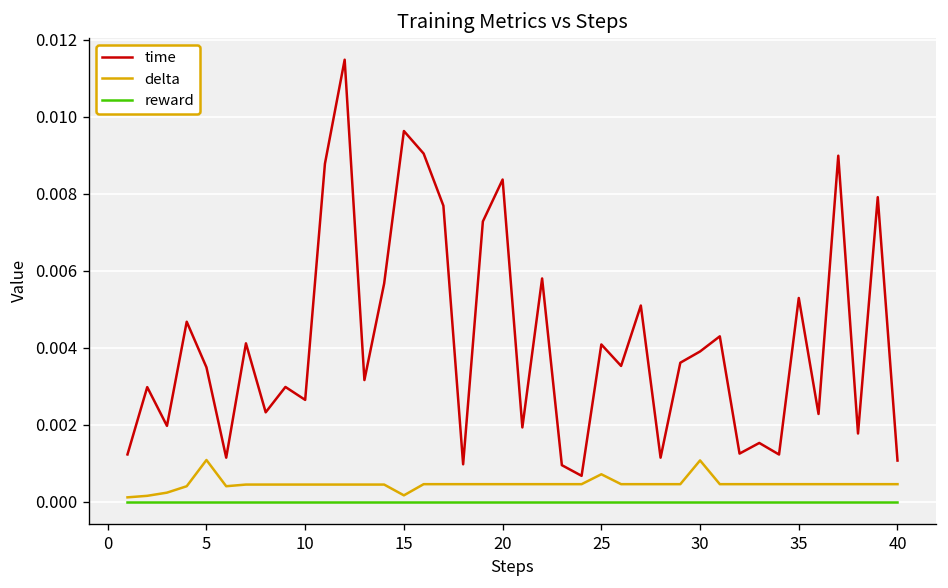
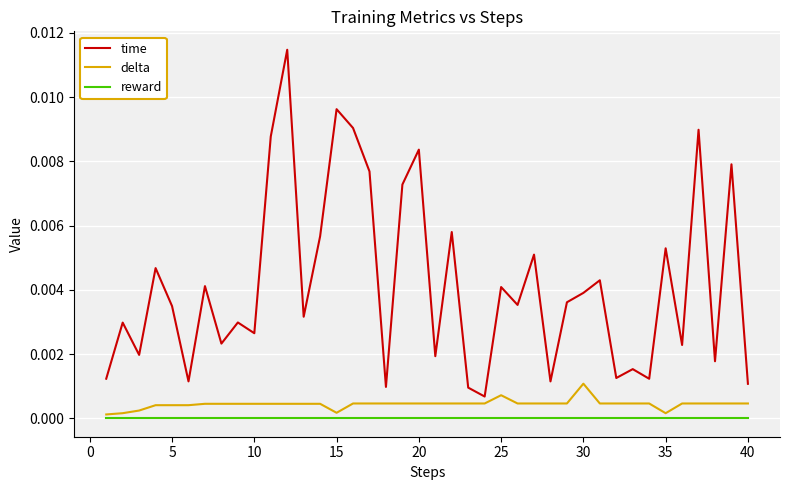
  {
    "time": {
      "5": 0.0035,
      "10": 0.0026,
      "15": 0.0096,
      "20": 0.0084,
      "25": 0.0041,
      "30": 0.0039,
      "35": 0.0053,
      "40": 0.0011
    },
    "delta": {
-     "5": 0.0011,
+     "5": 0.0004,
      "10": 0.0005,
      "15": 0.0002,
      "20": 0.0005,
      "25": 0.0007,
      "30": 0.0011,
-     "35": 0.0005,
+     "35": 0.0002,
      "40": 0.0005
    },
    "reward": {
      "5": 0.0000,
      "10": 0.0000,
      "15": 0.0000,
      "20": 0.0000,
      "25": 0.0000,
      "30": 0.0000,
      "35": 0.0000,
      "40": 0.0000
    }
  }
